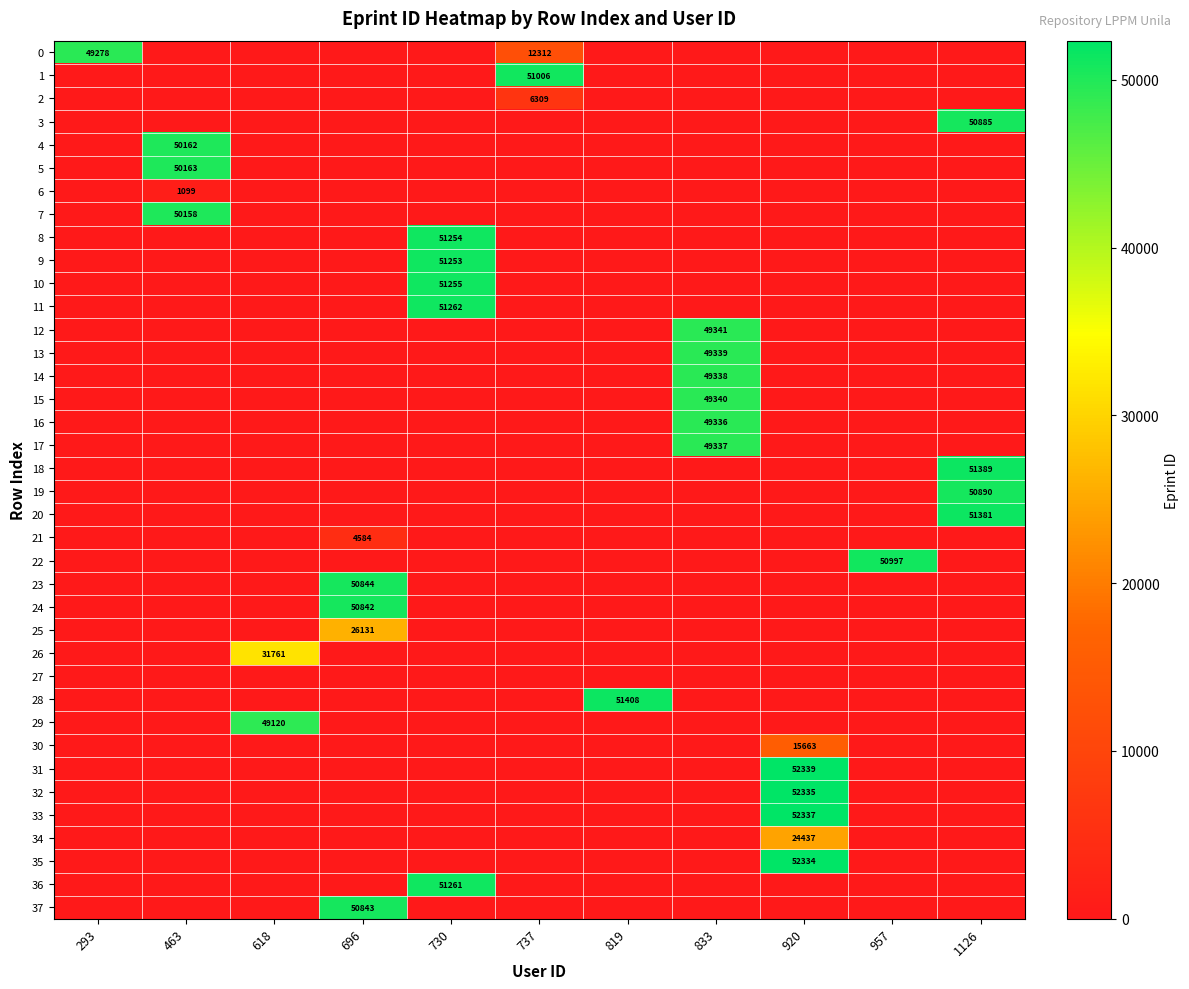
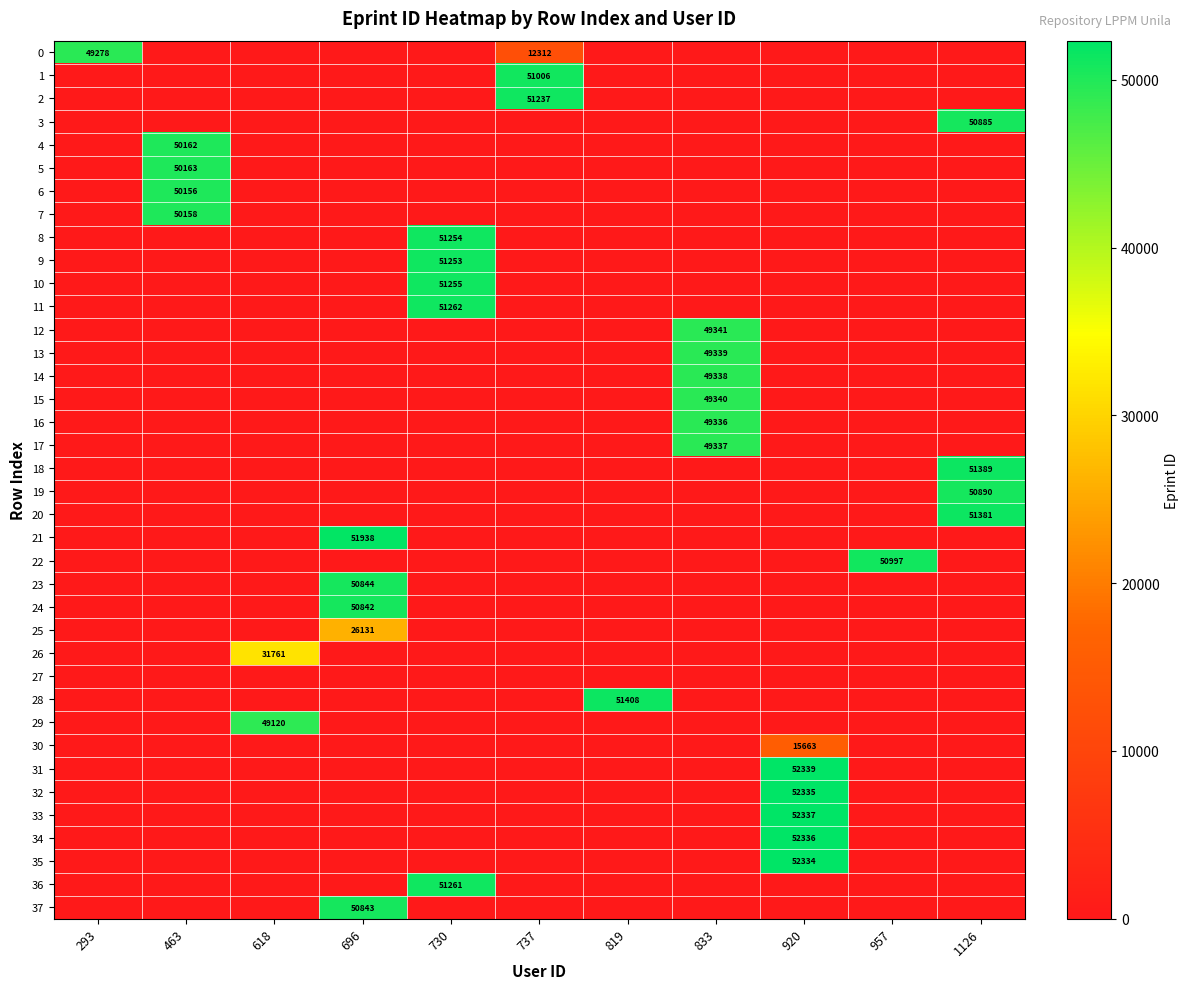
  {
    "0": {
      "293": 49278,
      "737": 12312
    },
    "1": {
      "737": 51006
    },
    "2": {
-     "737": 6309
+     "737": 51237
    },
    "3": {
      "1126": 50885
    },
    "4": {
      "463": 50162
    },
    "5": {
      "463": 50163
    },
    "6": {
-     "463": 1099
+     "463": 50156
    },
    "7": {
      "463": 50158
    },
    "8": {
      "730": 51254
    },
    "9": {
      "730": 51253
    },
    "10": {
      "730": 51255
    },
    "11": {
      "730": 51262
    },
    "12": {
      "833": 49341
    },
    "13": {
      "833": 49339
    },
    "14": {
      "833": 49338
    },
    "15": {
      "833": 49340
    },
    "16": {
      "833": 49336
    },
    "17": {
      "833": 49337
    },
    "18": {
      "1126": 51389
    },
    "19": {
      "1126": 50890
    },
    "20": {
      "1126": 51381
    },
    "21": {
-     "696": 4584
+     "696": 51938
    },
    "22": {
      "957": 50997
    },
    "23": {
      "696": 50844
    },
    "24": {
      "696": 50842
    },
    "25": {
      "696": 26131
    },
    "26": {
      "618": 31761
    },
    "28": {
      "819": 51408
    },
    "29": {
      "618": 49120
    },
    "30": {
      "920": 15663
    },
    "31": {
      "920": 52339
    },
    "32": {
      "920": 52335
    },
    "33": {
      "920": 52337
    },
    "34": {
-     "920": 24437
+     "920": 52336
    },
    "35": {
      "920": 52334
    },
    "36": {
      "730": 51261
    },
    "37": {
      "696": 50843
    }
  }
